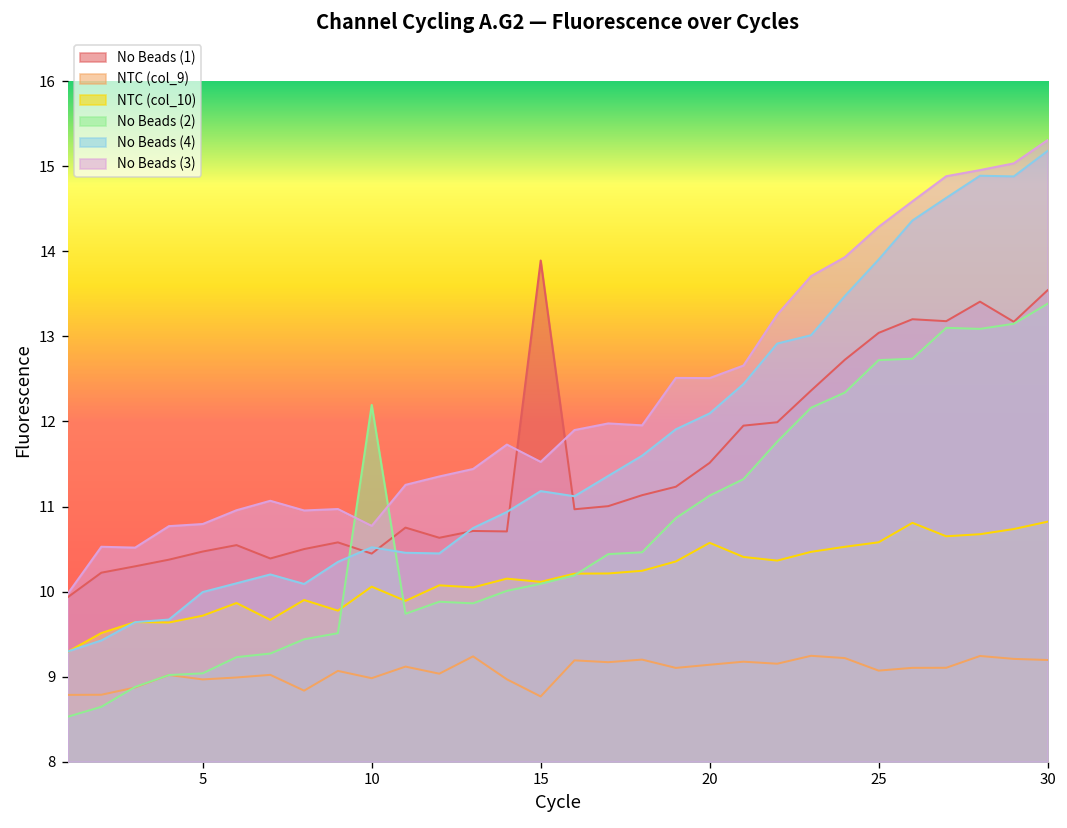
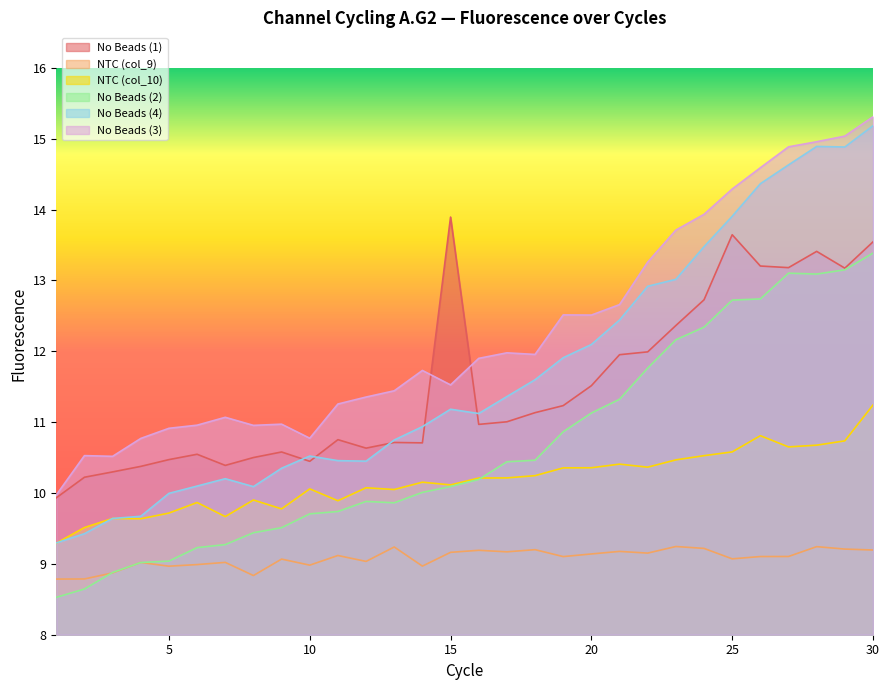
  {
    "No Beads (1)": {
      "5": 10.5,
      "10": 10.4,
      "15": 13.9,
      "20": 11.5,
-     "25": 13.0,
+     "25": 13.6,
      "30": 13.5
    },
    "NTC (col_9)": {
      "5": 9.0,
      "10": 9.0,
-     "15": 8.8,
+     "15": 9.2,
      "20": 9.1,
      "25": 9.1,
      "30": 9.2
    },
    "NTC (col_10)": {
      "5": 9.7,
      "10": 10.1,
-     "20": 10.6,
+     "20": 10.4,
      "25": 10.6,
-     "30": 10.8
+     "30": 11.2
    },
    "No Beads (2)": {
      "5": 9.0,
-     "10": 12.2,
+     "10": 9.7,
      "20": 11.1,
      "25": 12.7,
      "30": 13.4
    },
    "No Beads (4)": {
      "5": 10.0,
      "10": 10.5,
      "15": 11.2,
      "20": 12.1,
      "25": 13.9,
      "30": 15.2
    },
    "No Beads (3)": {
-     "5": 10.8,
+     "5": 10.9,
      "10": 10.8,
      "15": 11.5,
      "20": 12.5,
      "25": 14.3,
      "30": 15.3
    }
  }
